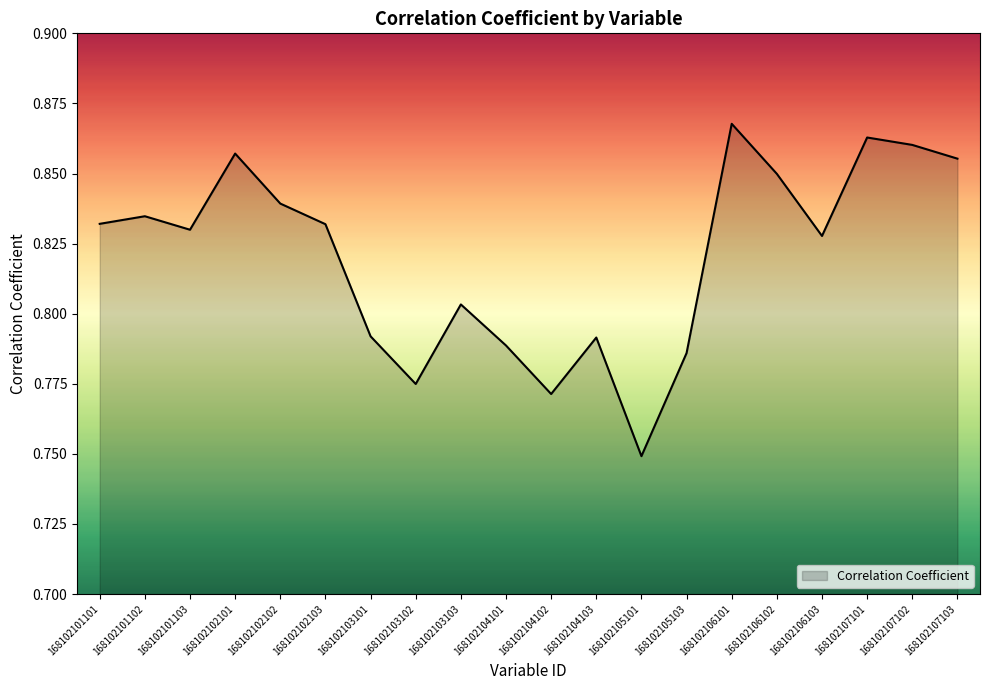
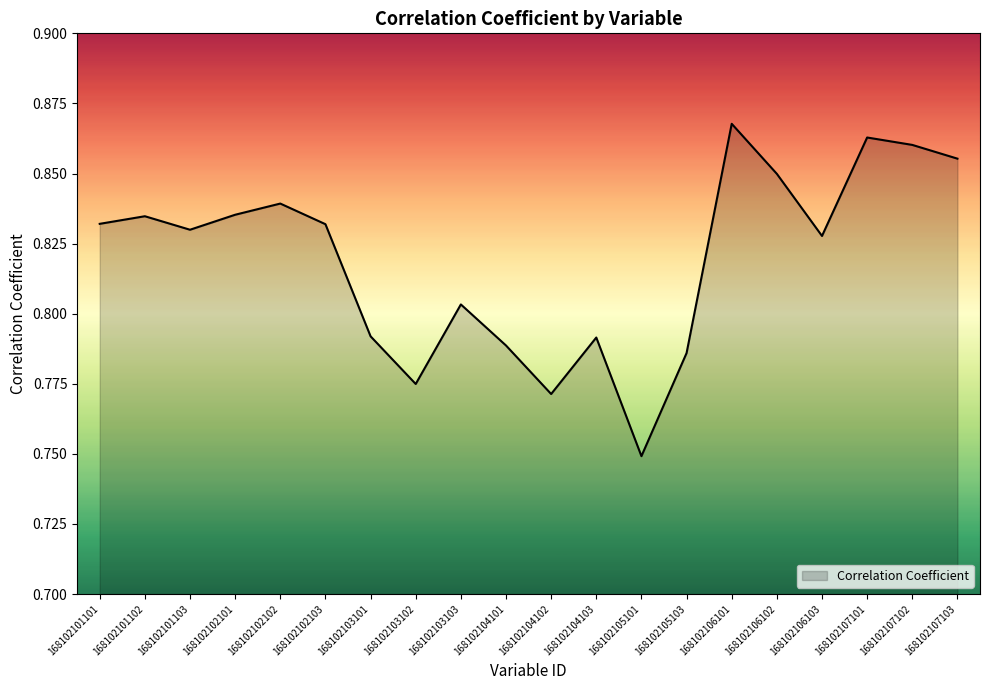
  {
    "168102101101": 0.832,
    "168102101102": 0.835,
    "168102101103": 0.830,
-   "168102102101": 0.857,
+   "168102102101": 0.835,
    "168102102102": 0.839,
    "168102102103": 0.832,
    "168102103101": 0.792,
    "168102103102": 0.775,
    "168102103103": 0.803,
    "168102104101": 0.789,
    "168102104102": 0.771,
    "168102104103": 0.792,
    "168102105101": 0.749,
    "168102105103": 0.786,
    "168102106101": 0.868,
    "168102106102": 0.850,
    "168102106103": 0.828,
    "168102107101": 0.863,
    "168102107102": 0.860,
    "168102107103": 0.855
  }
